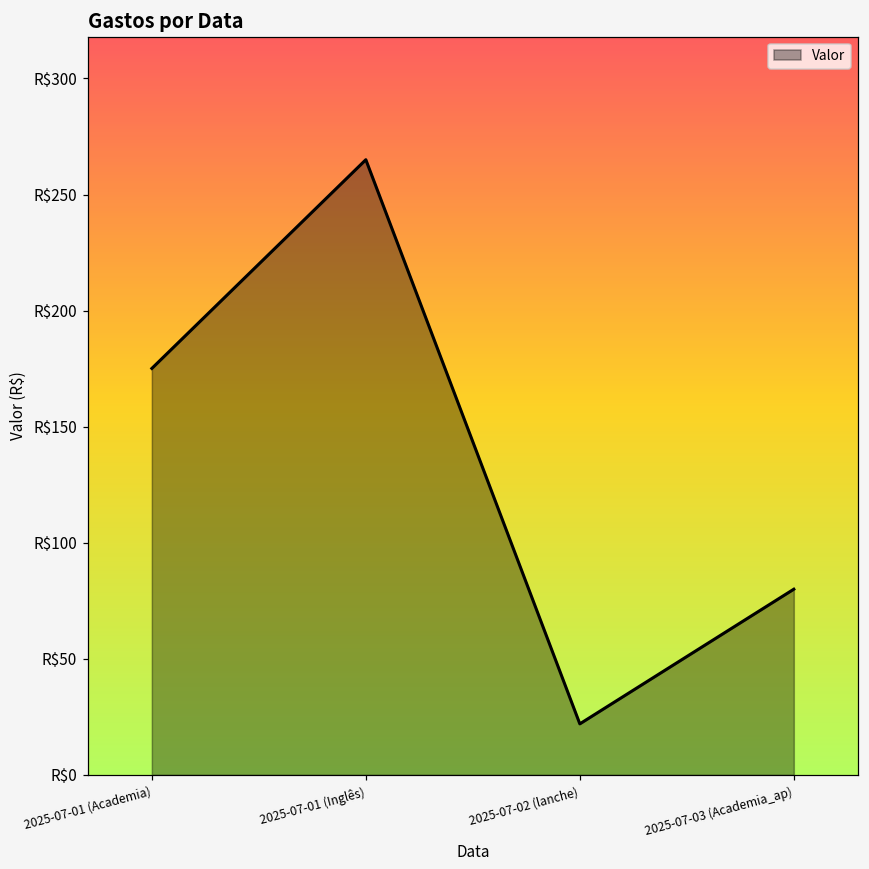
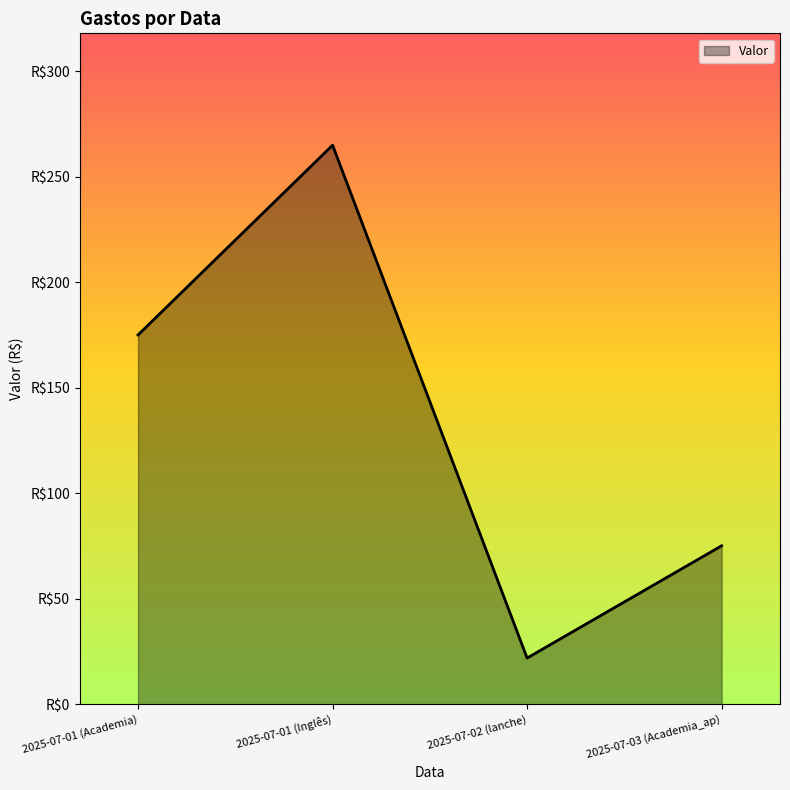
  {
    "2025-07-01 (Academia)": "R$175",
    "2025-07-01 (Inglês)": "R$265",
    "2025-07-02 (lanche)": "R$22",
-   "2025-07-03 (Academia_ap)": "R$80"
+   "2025-07-03 (Academia_ap)": "R$75"
  }
